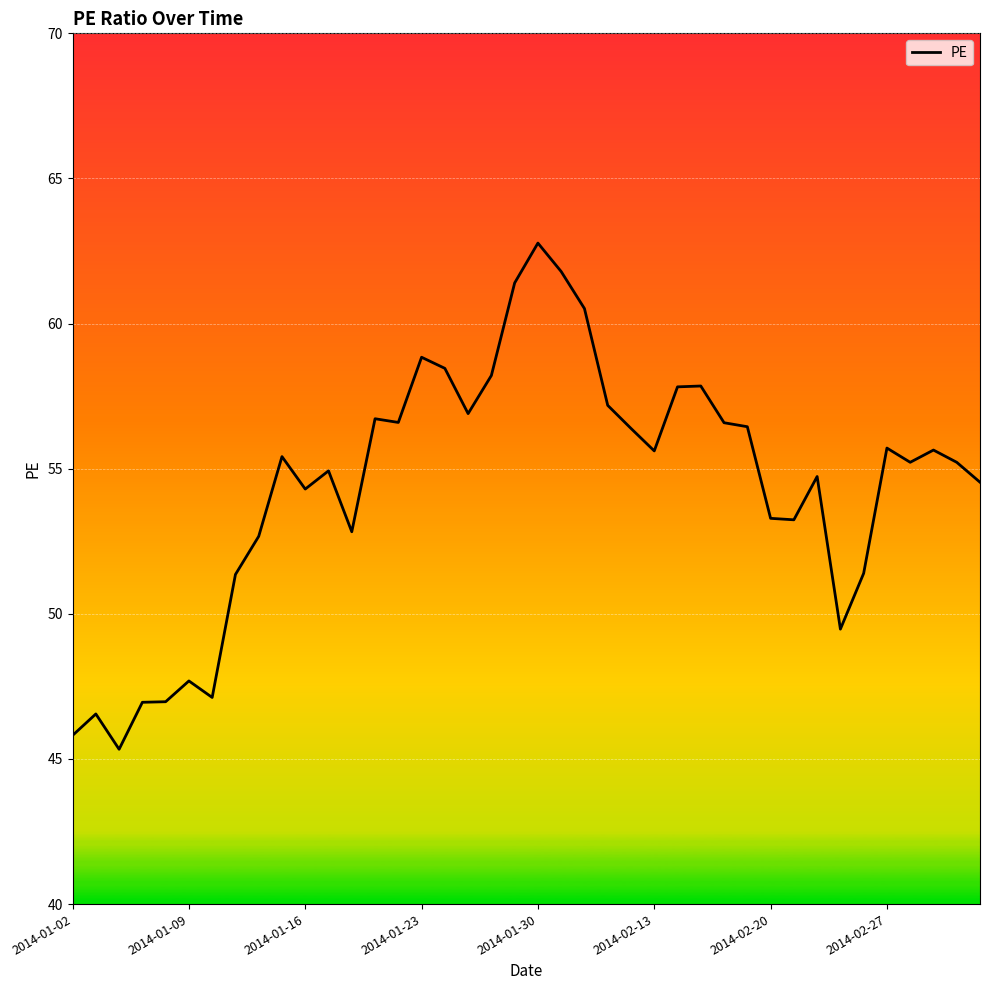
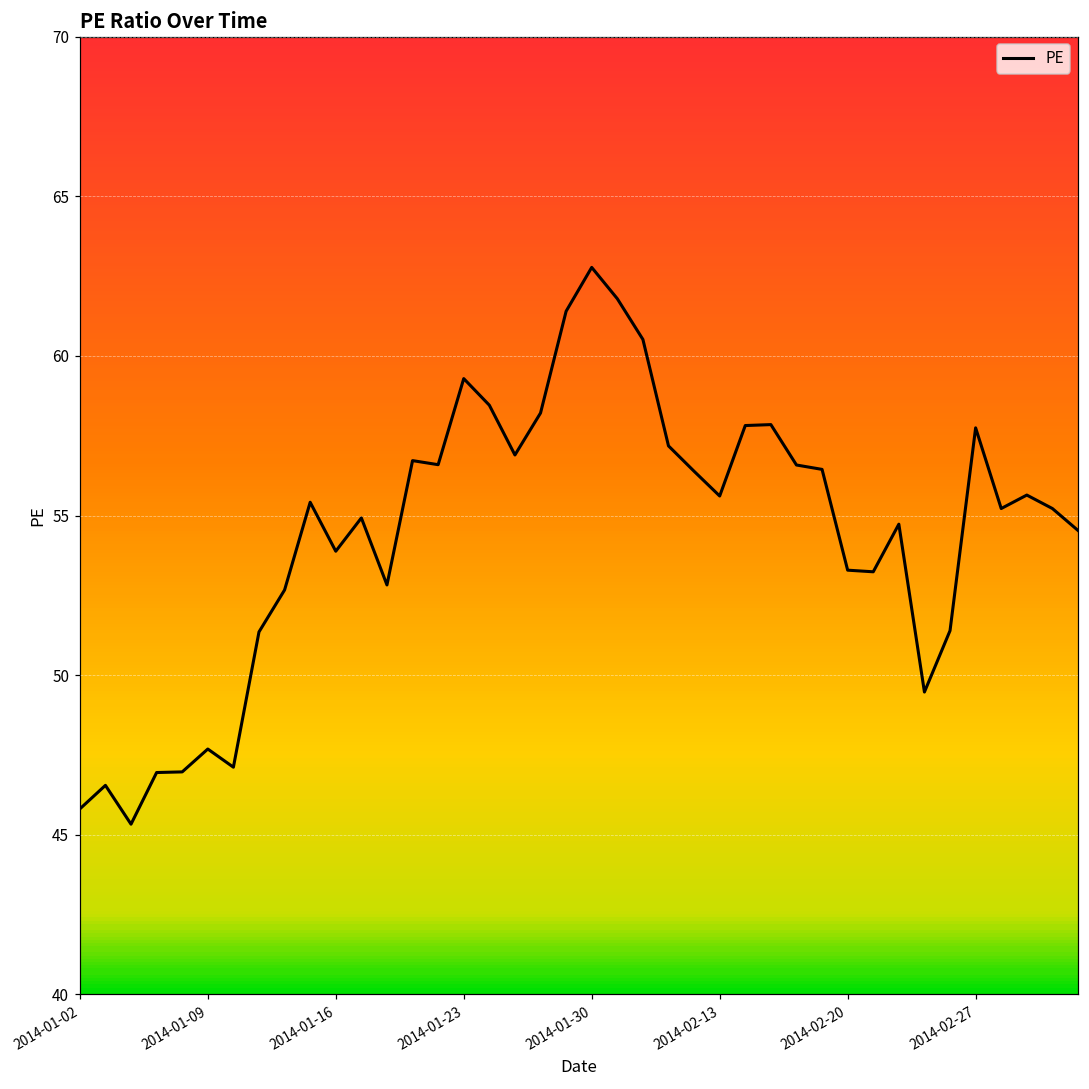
  {
    "2014-01-02": 45.8,
    "2014-01-09": 47.7,
-   "2014-01-16": 54.3,
-   "2014-01-23": 58.8,
+   "2014-01-16": 53.9,
+   "2014-01-23": 59.3,
    "2014-01-30": 62.8,
    "2014-02-13": 55.6,
    "2014-02-20": 53.3,
-   "2014-02-27": 55.7
+   "2014-02-27": 57.7
  }
